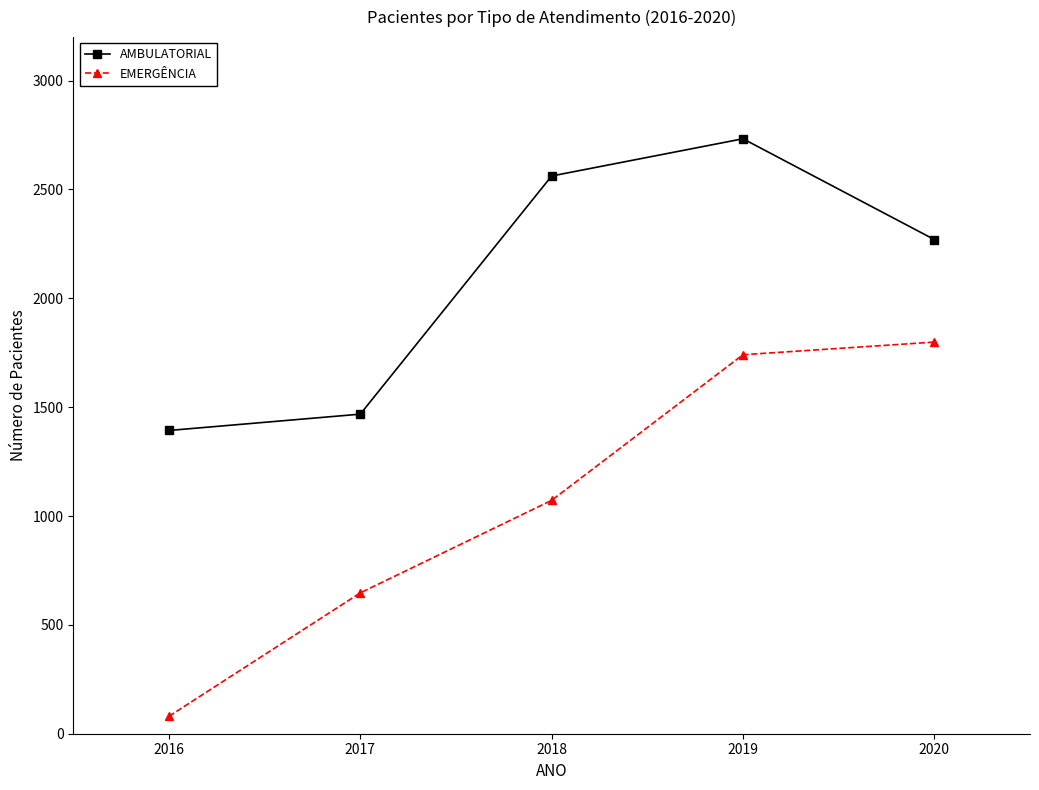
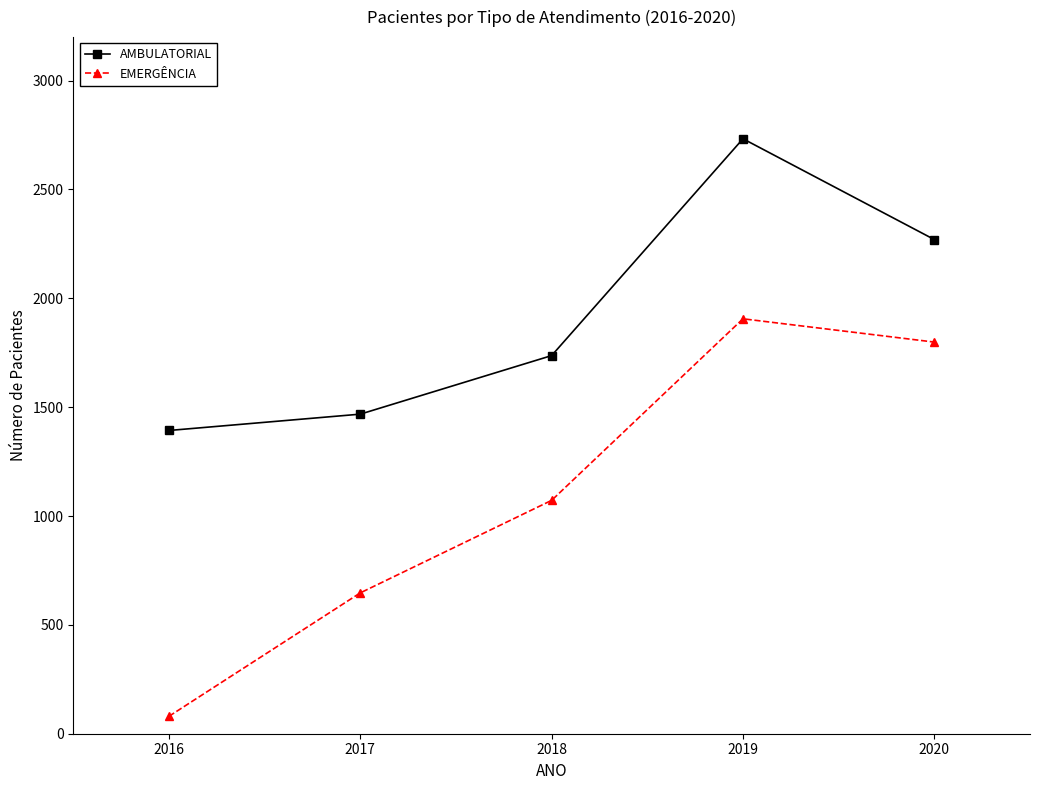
  {
    "AMBULATORIAL": {
      "2016": 1390,
      "2017": 1470,
-     "2018": 2560,
+     "2018": 1740,
      "2019": 2730,
      "2020": 2270
    },
    "EMERGÊNCIA": {
      "2016": 80,
      "2017": 650,
      "2018": 1070,
-     "2019": 1740,
+     "2019": 1910,
      "2020": 1800
    }
  }
